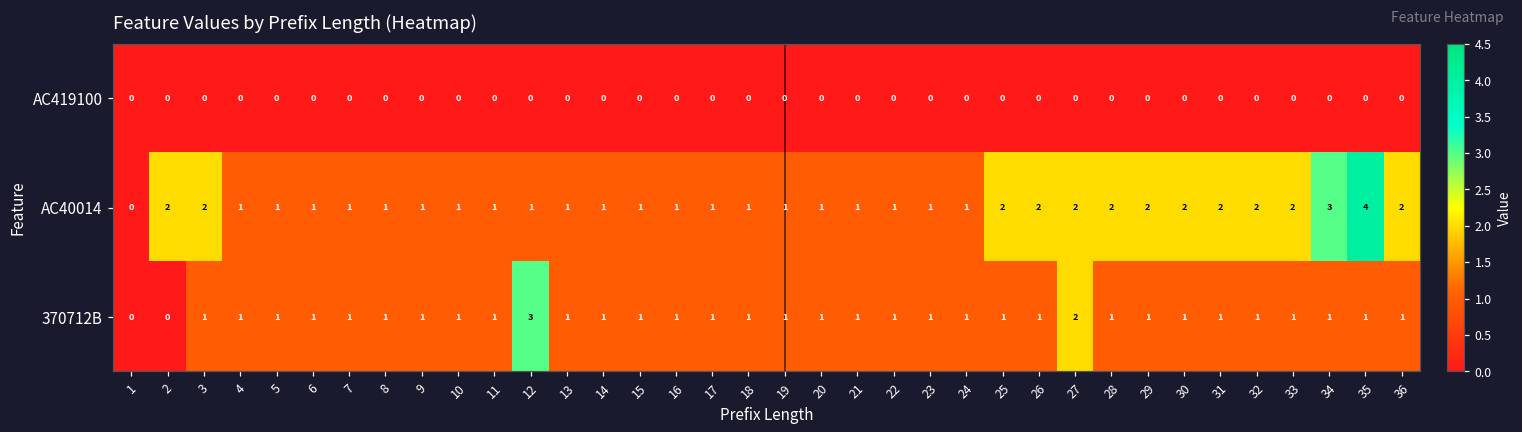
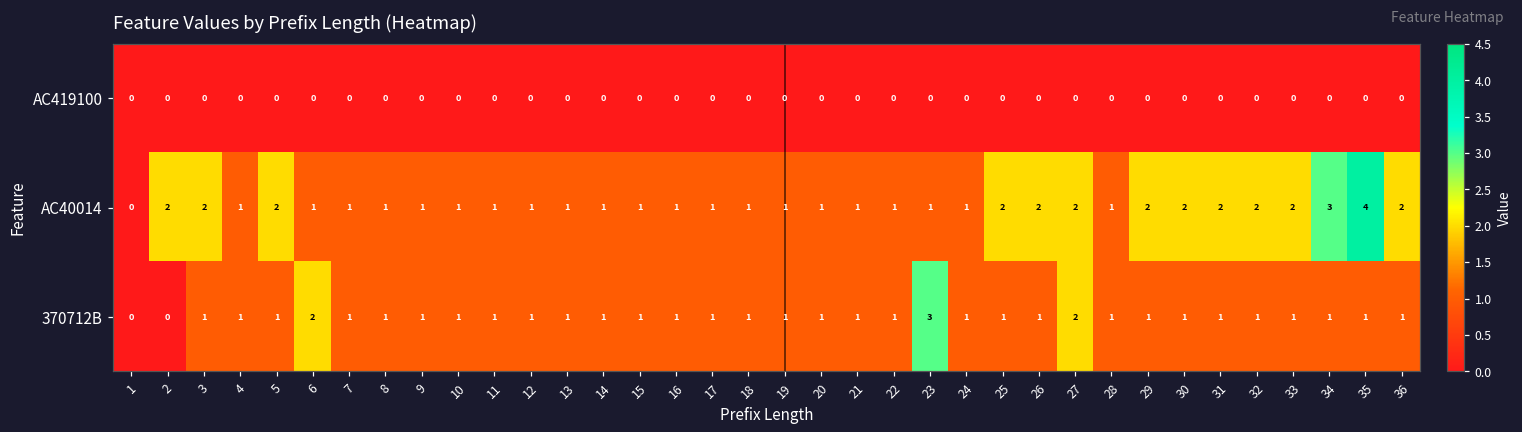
  {
    "AC419100": {
      "1": 0,
      "2": 0,
      "3": 0,
      "4": 0,
      "5": 0,
      "6": 0,
      "7": 0,
      "8": 0,
      "9": 0,
      "10": 0,
      "11": 0,
      "12": 0,
      "13": 0,
      "14": 0,
      "15": 0,
      "16": 0,
      "17": 0,
      "18": 0,
      "19": 0,
      "20": 0,
      "21": 0,
      "22": 0,
      "23": 0,
      "24": 0,
      "25": 0,
      "26": 0,
      "27": 0,
      "28": 0,
      "29": 0,
      "30": 0,
      "31": 0,
      "32": 0,
      "33": 0,
      "34": 0,
      "35": 0,
      "36": 0
    },
    "AC40014": {
      "1": 0,
      "2": 2,
      "3": 2,
      "4": 1,
-     "5": 1,
+     "5": 2,
      "6": 1,
      "7": 1,
      "8": 1,
      "9": 1,
      "10": 1,
      "11": 1,
      "12": 1,
      "13": 1,
      "14": 1,
      "15": 1,
      "16": 1,
      "17": 1,
      "18": 1,
      "19": 1,
      "20": 1,
      "21": 1,
      "22": 1,
      "23": 1,
      "24": 1,
      "25": 2,
      "26": 2,
      "27": 2,
-     "28": 2,
+     "28": 1,
      "29": 2,
      "30": 2,
      "31": 2,
      "32": 2,
      "33": 2,
      "34": 3,
      "35": 4,
      "36": 2
    },
    "370712B": {
      "1": 0,
      "2": 0,
      "3": 1,
      "4": 1,
      "5": 1,
-     "6": 1,
+     "6": 2,
      "7": 1,
      "8": 1,
      "9": 1,
      "10": 1,
      "11": 1,
-     "12": 3,
+     "12": 1,
      "13": 1,
      "14": 1,
      "15": 1,
      "16": 1,
      "17": 1,
      "18": 1,
      "19": 1,
      "20": 1,
      "21": 1,
      "22": 1,
-     "23": 1,
+     "23": 3,
      "24": 1,
      "25": 1,
      "26": 1,
      "27": 2,
      "28": 1,
      "29": 1,
      "30": 1,
      "31": 1,
      "32": 1,
      "33": 1,
      "34": 1,
      "35": 1,
      "36": 1
    }
  }
